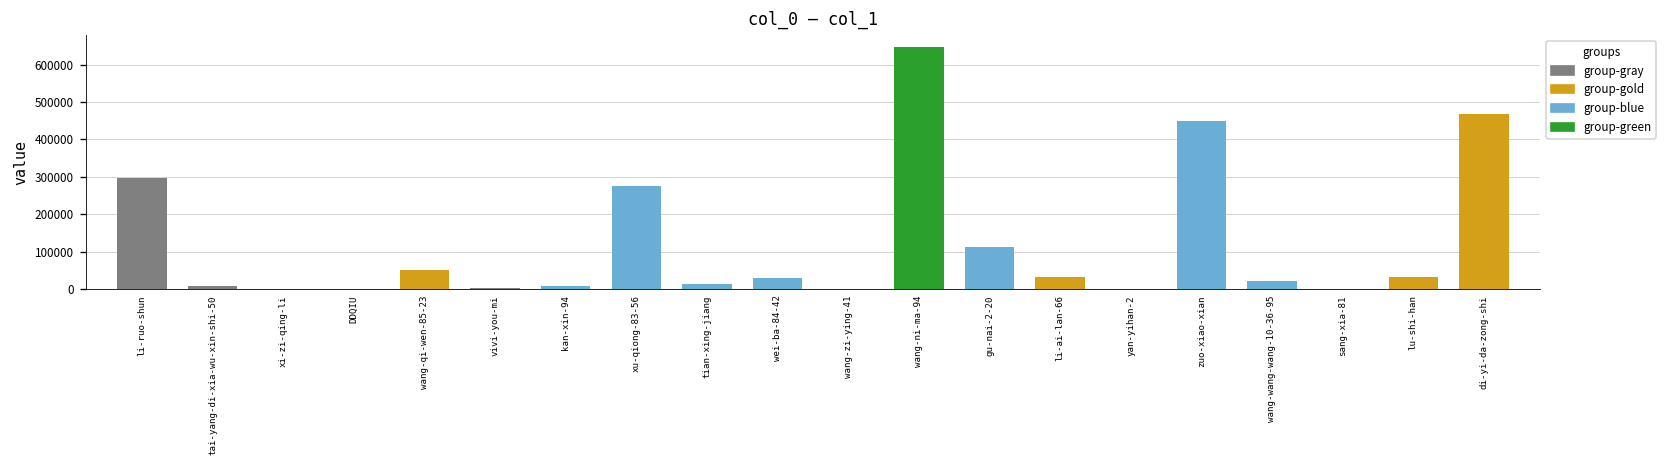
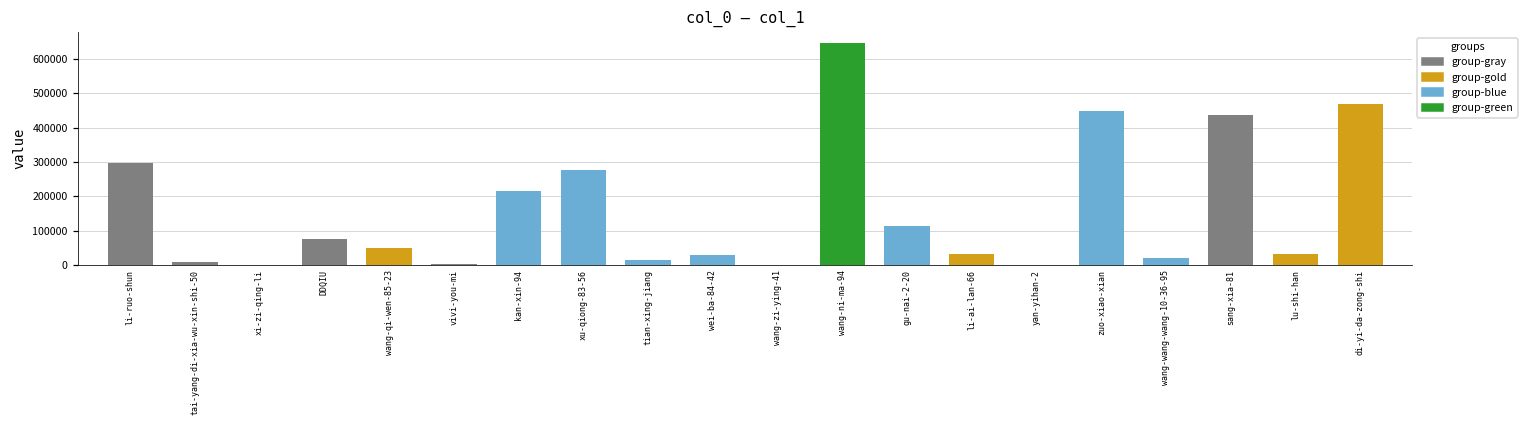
  {
    "li-ruo-shun": 300000,
-   "DDQIU": 0,
+   "DDQIU": 80000,
    "wang-qi-wen-85-23": 50000,
-   "kan-xin-94": 10000,
+   "kan-xin-94": 220000,
    "xu-qiong-83-56": 280000,
    "tian-xing-jiang": 10000,
    "wei-ba-84-42": 30000,
    "wang-ni-ma-94": 650000,
    "gu-nai-2-20": 110000,
    "li-ai-lan-66": 30000,
    "zuo-xiao-xian": 450000,
    "wang-wang-wang-10-36-95": 20000,
-   "sang-xia-81": 0,
+   "sang-xia-81": 440000,
    "lu-shi-han": 30000,
    "di-yi-da-zong-shi": 470000
  }
